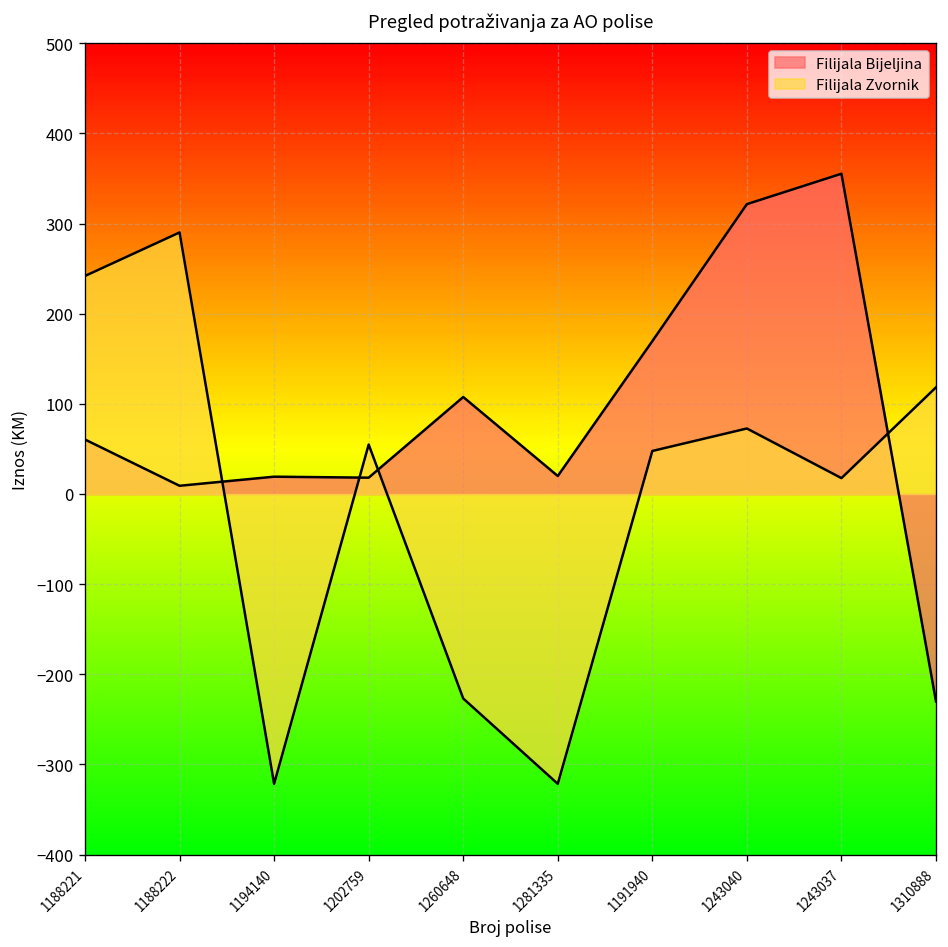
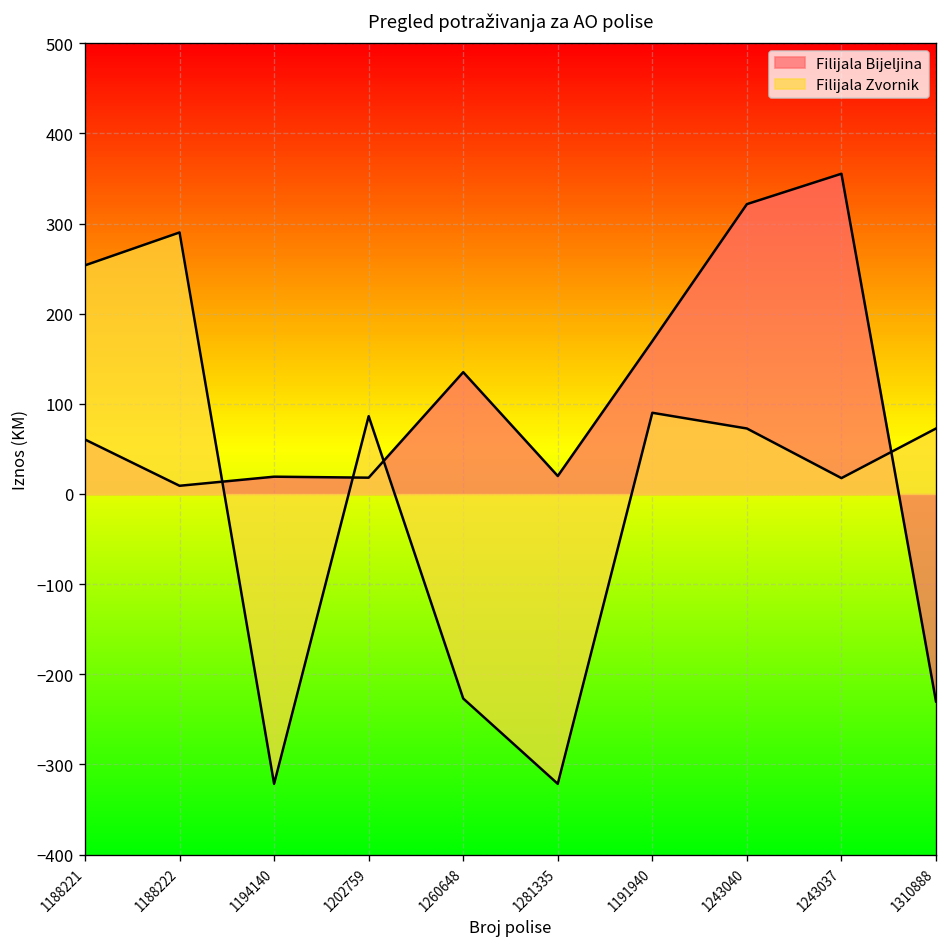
  {
    "Filijala Bijeljina": {
-     "1260648": 110
+     "1260648": 140
    },
    "Filijala Zvornik": {
-     "1188221": 240,
-     "1202759": 50,
-     "1191940": 50,
-     "1310888": 120
+     "1188221": 250,
+     "1202759": 90,
+     "1191940": 90,
+     "1310888": 70
    }
  }
